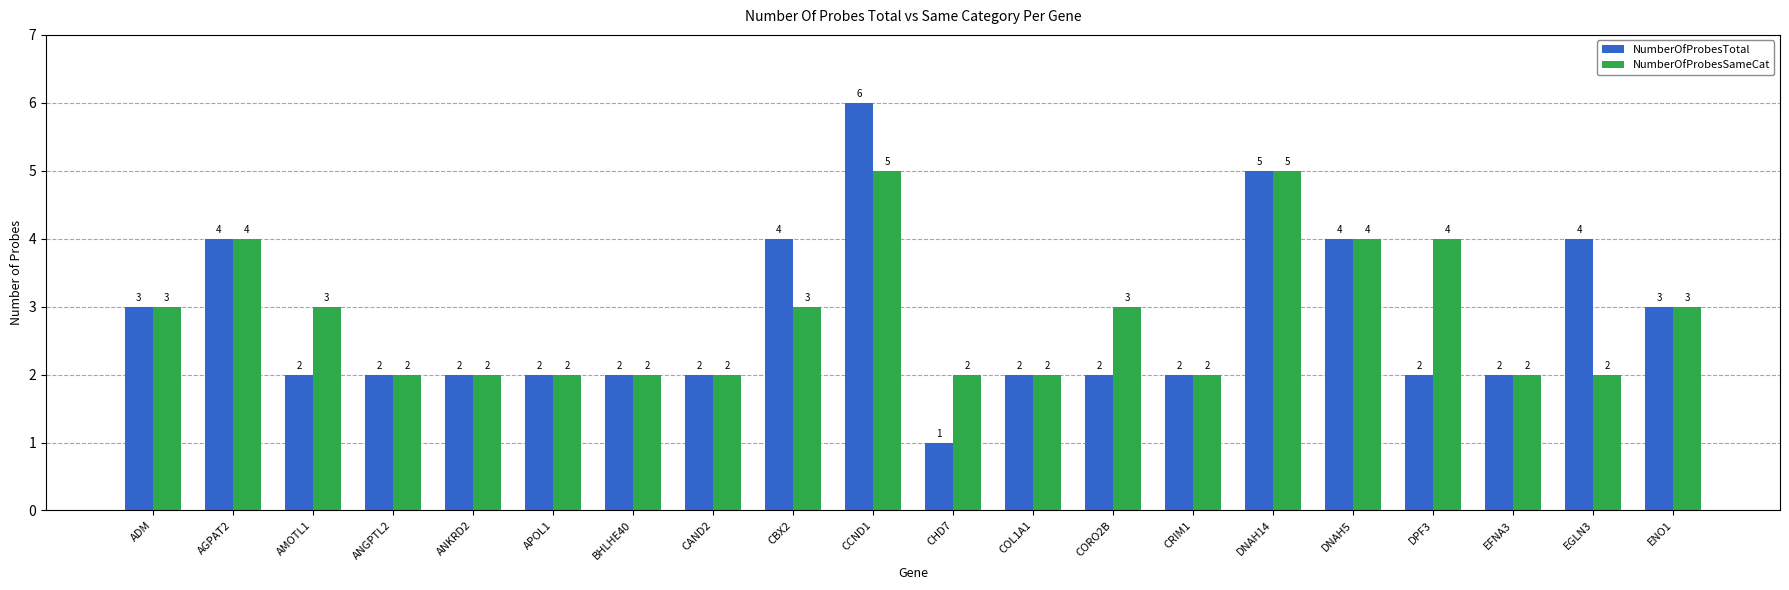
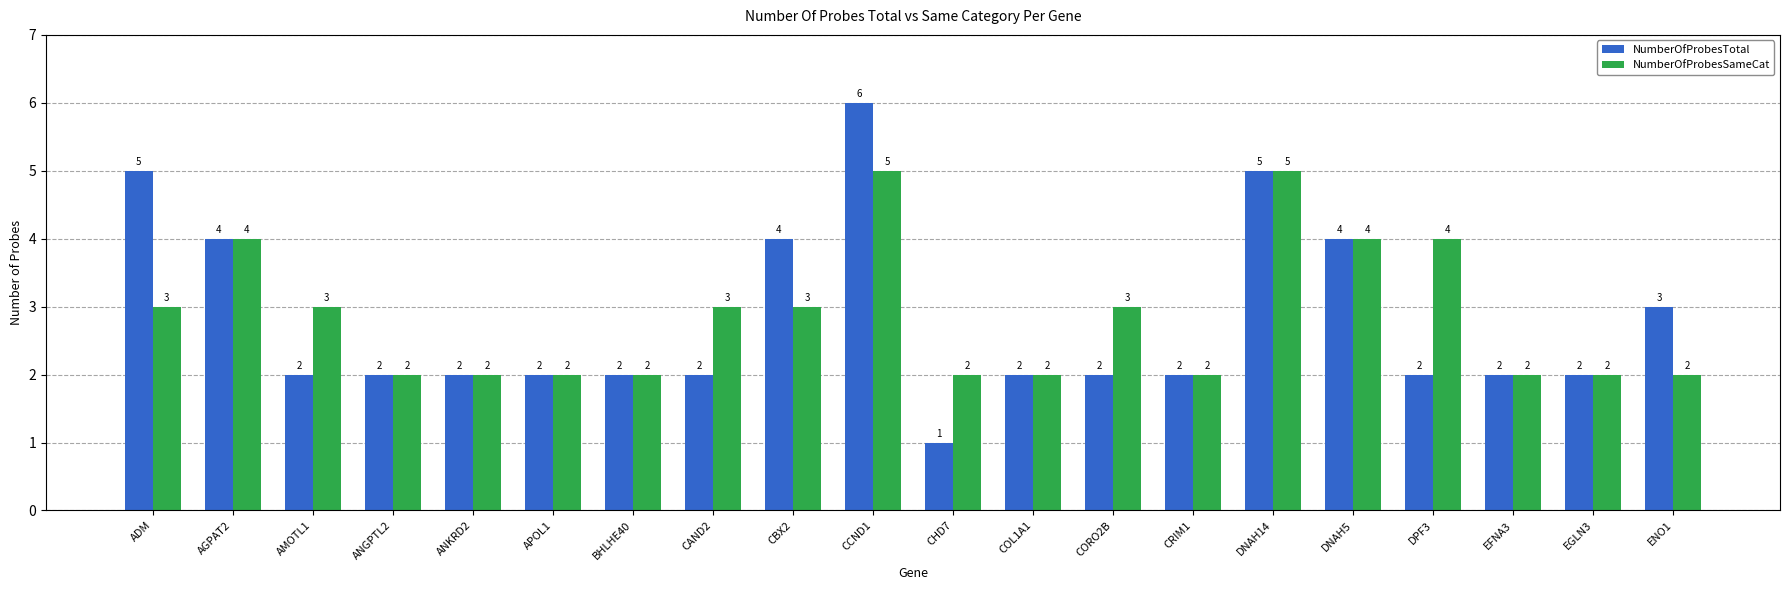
  {
    "NumberOfProbesTotal": {
-     "ADM": 3,
+     "ADM": 5,
      "AGPAT2": 4,
      "AMOTL1": 2,
      "ANGPTL2": 2,
      "ANKRD2": 2,
      "APOL1": 2,
      "BHLHE40": 2,
      "CAND2": 2,
      "CBX2": 4,
      "CCND1": 6,
      "CHD7": 1,
      "COL1A1": 2,
      "CORO2B": 2,
      "CRIM1": 2,
      "DNAH14": 5,
      "DNAH5": 4,
      "DPF3": 2,
      "EFNA3": 2,
-     "EGLN3": 4,
+     "EGLN3": 2,
      "ENO1": 3
    },
    "NumberOfProbesSameCat": {
      "ADM": 3,
      "AGPAT2": 4,
      "AMOTL1": 3,
      "ANGPTL2": 2,
      "ANKRD2": 2,
      "APOL1": 2,
      "BHLHE40": 2,
-     "CAND2": 2,
+     "CAND2": 3,
      "CBX2": 3,
      "CCND1": 5,
      "CHD7": 2,
      "COL1A1": 2,
      "CORO2B": 3,
      "CRIM1": 2,
      "DNAH14": 5,
      "DNAH5": 4,
      "DPF3": 4,
      "EFNA3": 2,
      "EGLN3": 2,
-     "ENO1": 3
+     "ENO1": 2
    }
  }
